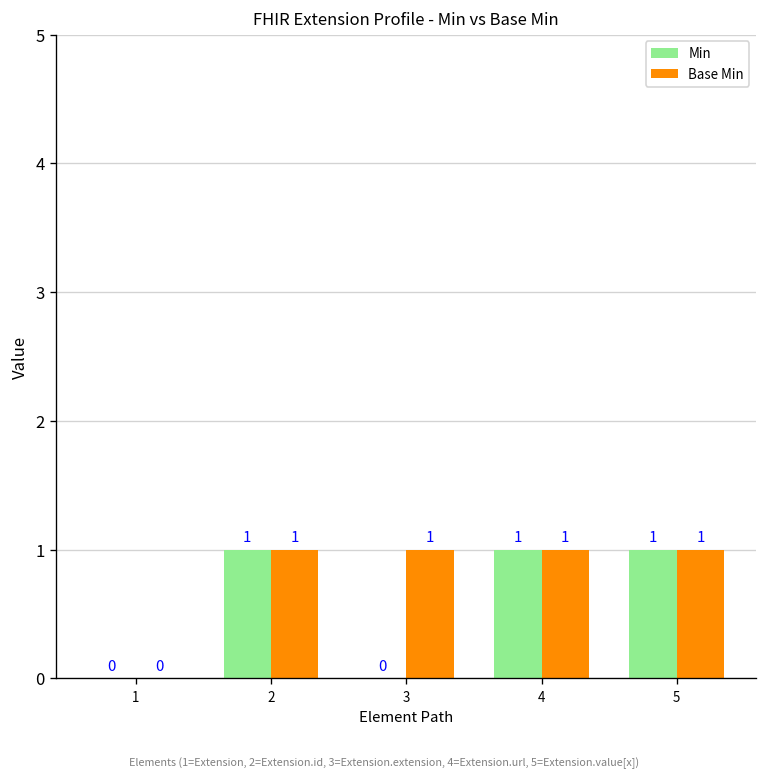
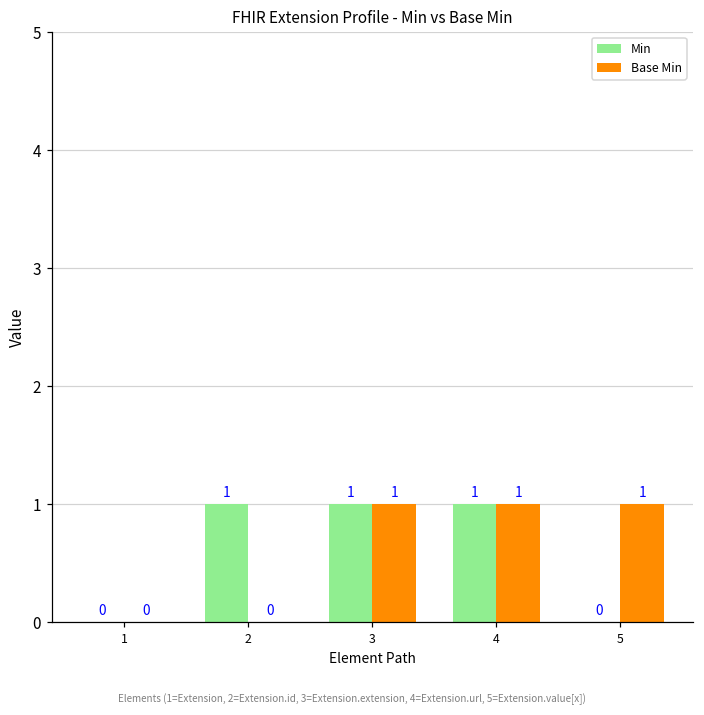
  {
    "Min": {
      "1": 0,
      "2": 1,
-     "3": 0,
+     "3": 1,
      "4": 1,
-     "5": 1
+     "5": 0
    },
    "Base Min": {
      "1": 0,
-     "2": 1,
+     "2": 0,
      "3": 1,
      "4": 1,
      "5": 1
    }
  }
